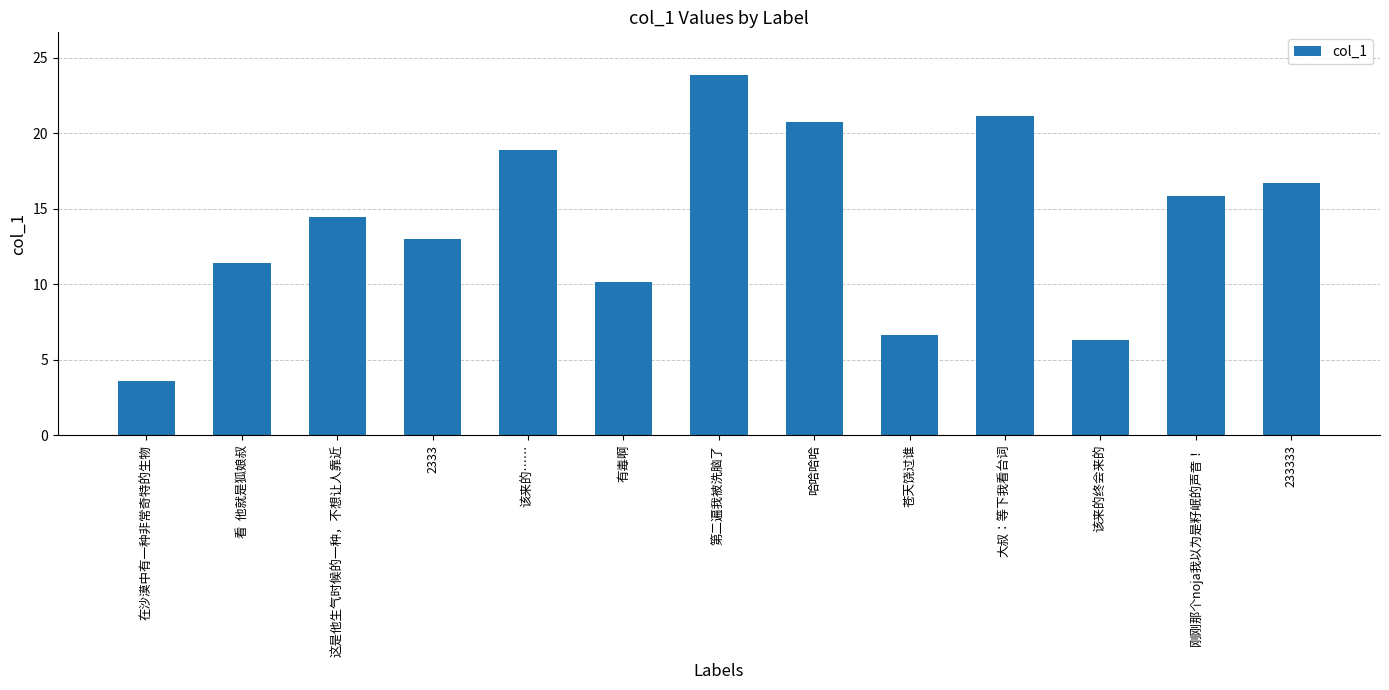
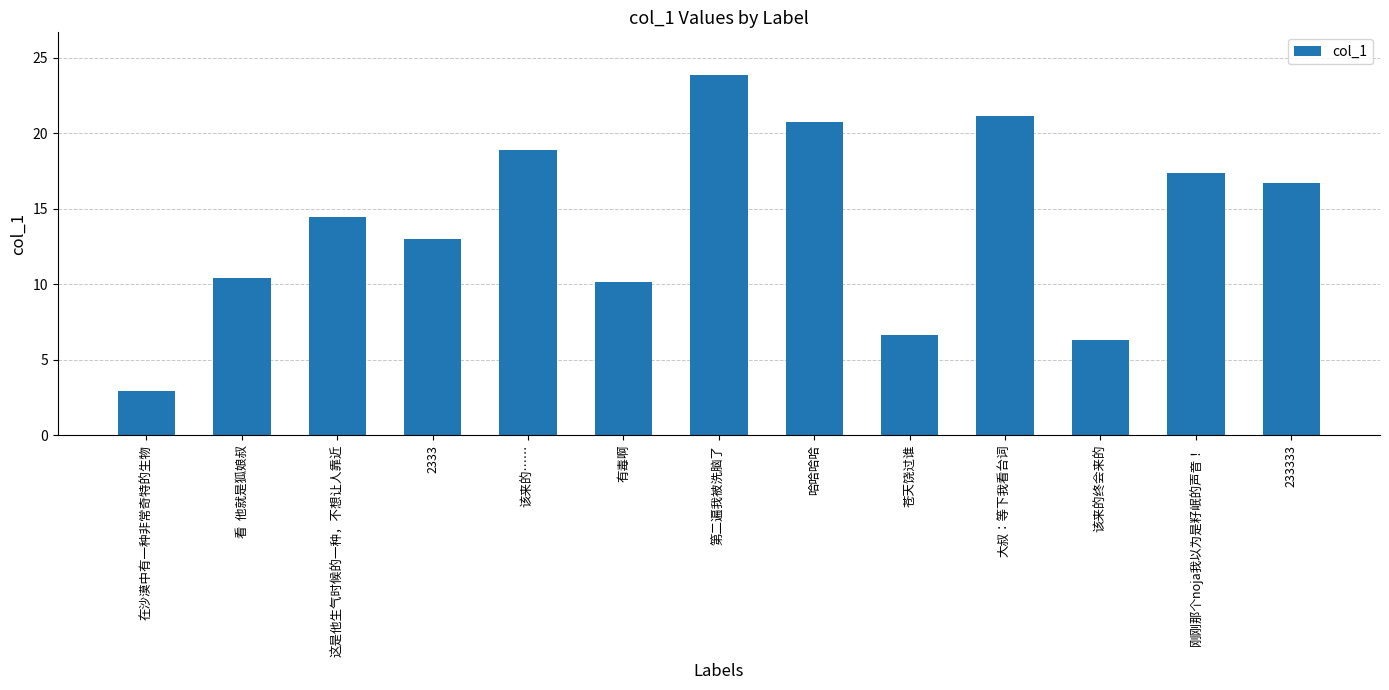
  {
-   "在沙漠中有一种非常奇特的生物": 3.6,
-   "看 他就是狐娘叔": 11.4,
+   "在沙漠中有一种非常奇特的生物": 2.9,
+   "看 他就是狐娘叔": 10.4,
    "这是他生气时候的一种，不想让人靠近": 14.4,
    "2333": 13.0,
    "该来的……": 18.9,
    "有毒啊": 10.1,
    "第二遍我被洗脑了": 23.8,
    "哈哈哈哈": 20.8,
    "苍天饶过谁": 6.6,
    "大叔：等下我看台词": 21.1,
    "该来的终会来的": 6.3,
-   "刚刚那个noja我以为是籽岷的声音！": 15.9,
+   "刚刚那个noja我以为是籽岷的声音！": 17.4,
    "233333": 16.7
  }
